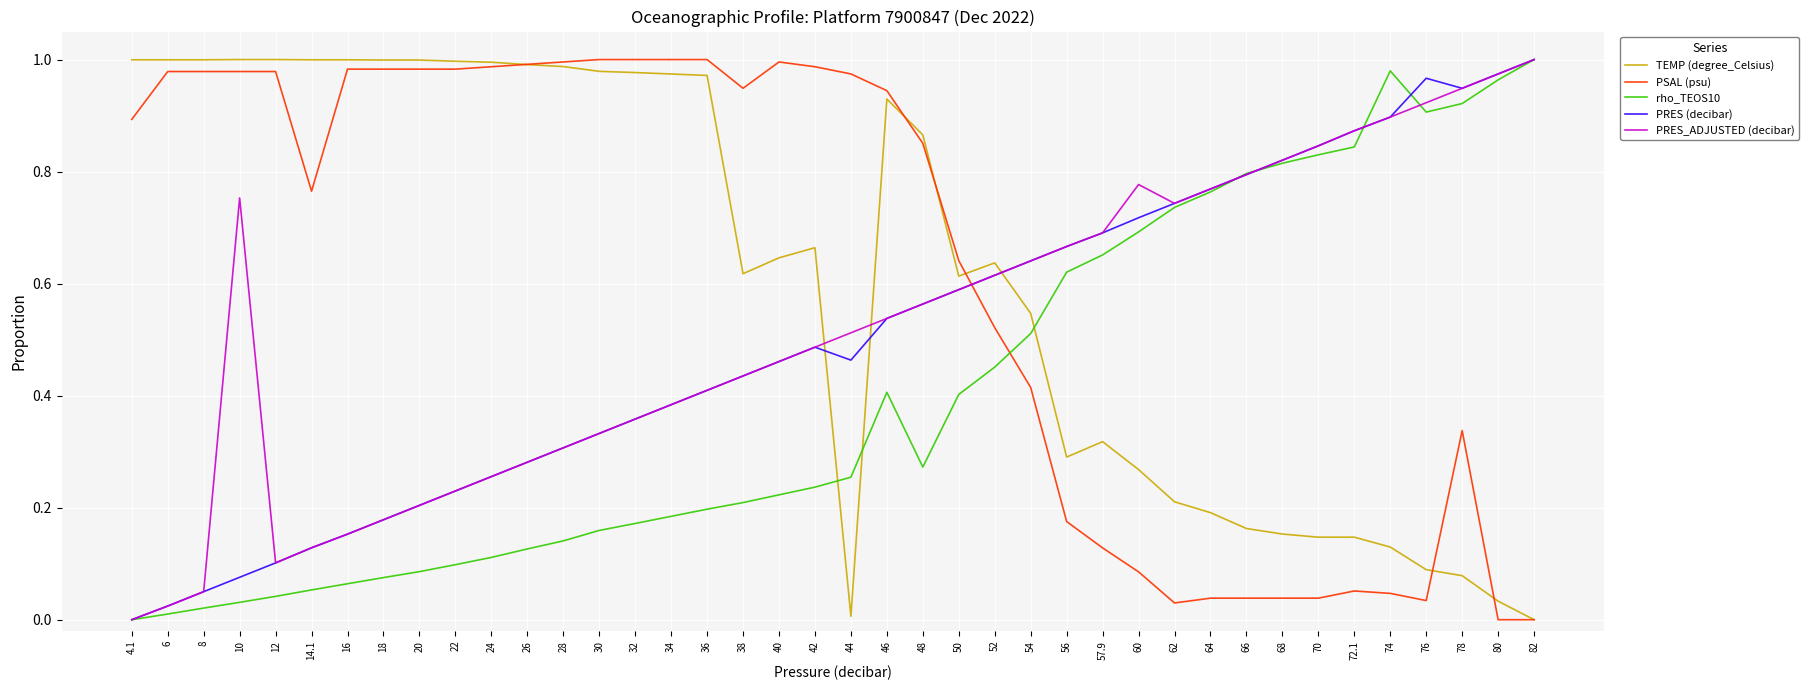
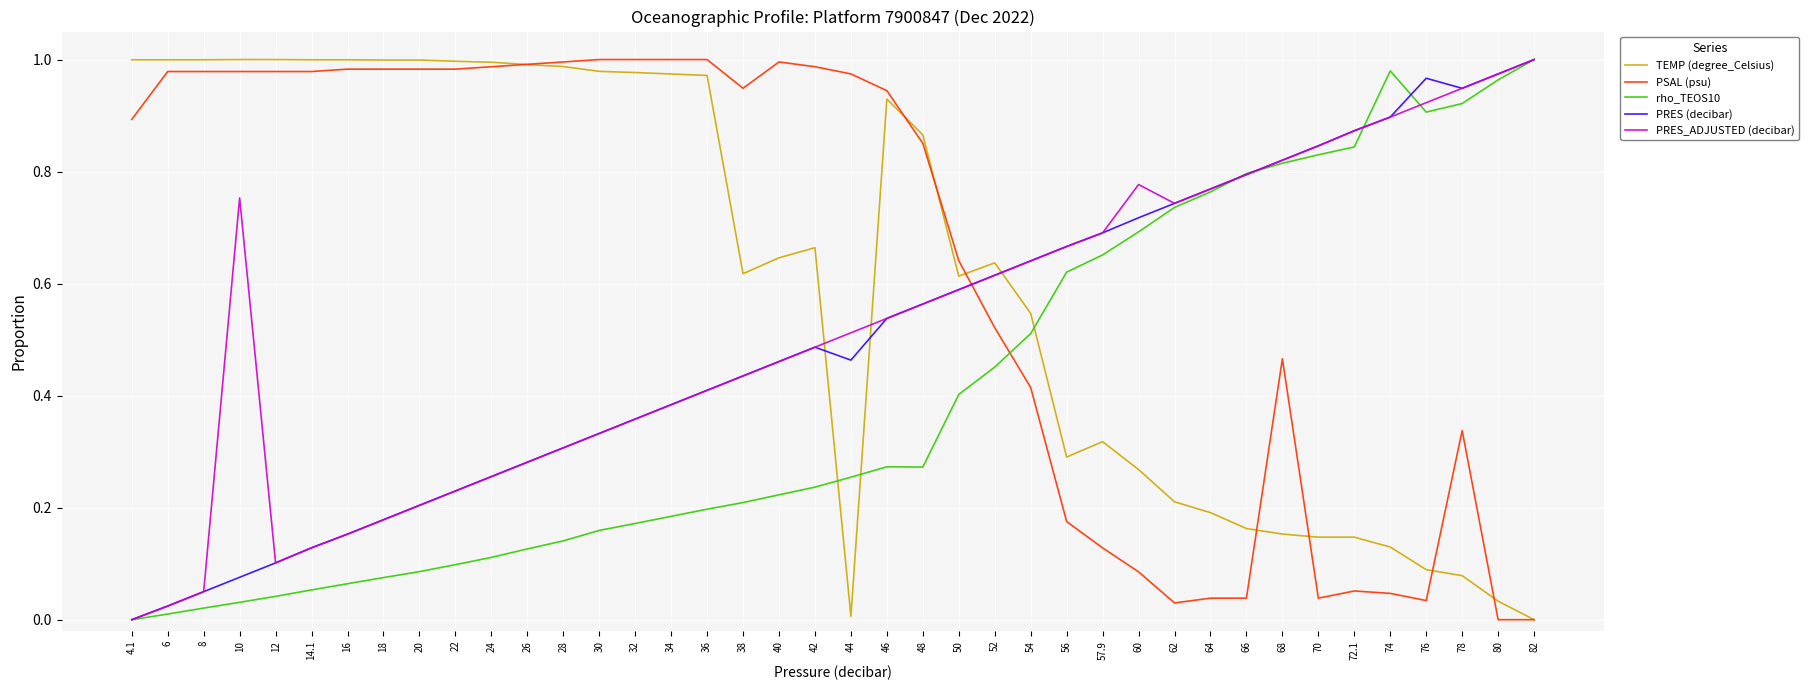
  {
    "TEMP (degree_Celsius)": {
      "4.1": 1.00,
      "6": 1.00,
      "8": 1.00,
      "10": 1.00,
      "12": 1.00,
      "14.1": 1.00,
      "16": 1.00,
      "18": 1.00,
      "20": 1.00,
      "22": 1.00,
      "24": 1.00,
      "28": 0.99,
      "30": 0.98,
      "32": 0.98,
      "34": 0.97,
      "36": 0.97,
      "38": 0.62,
      "40": 0.65,
      "42": 0.66,
      "44": 0.01,
      "46": 0.93,
      "48": 0.87,
      "50": 0.61,
      "52": 0.64,
      "54": 0.55,
      "56": 0.29,
      "57.9": 0.32,
      "60": 0.27,
      "62": 0.21,
      "64": 0.19,
      "66": 0.16,
      "68": 0.15,
      "70": 0.15,
      "72.1": 0.15,
      "74": 0.13,
      "76": 0.09,
      "78": 0.08,
      "80": 0.03
    },
    "PSAL (psu)": {
      "4.1": 0.89,
      "6": 0.98,
      "8": 0.98,
      "10": 0.98,
      "12": 0.98,
-     "14.1": 0.76,
+     "14.1": 0.98,
      "16": 0.98,
      "18": 0.98,
      "20": 0.98,
      "22": 0.98,
      "24": 0.99,
      "28": 1.00,
      "30": 1.00,
      "32": 1.00,
      "34": 1.00,
      "36": 1.00,
      "38": 0.95,
      "40": 1.00,
      "42": 0.99,
      "44": 0.97,
      "46": 0.94,
      "48": 0.85,
      "50": 0.64,
      "52": 0.52,
      "54": 0.41,
      "56": 0.18,
      "57.9": 0.13,
      "60": 0.09,
      "62": 0.03,
      "64": 0.04,
      "66": 0.04,
-     "68": 0.04,
+     "68": 0.47,
      "70": 0.04,
      "72.1": 0.05,
      "74": 0.05,
      "76": 0.03,
      "78": 0.34,
      "80": 0.00
    },
    "rho_TEOS10": {
      "6": 0.01,
      "8": 0.02,
      "10": 0.03,
      "12": 0.04,
      "14.1": 0.05,
      "16": 0.06,
      "18": 0.08,
      "20": 0.09,
      "22": 0.10,
      "24": 0.11,
      "26": 0.13,
      "28": 0.14,
      "30": 0.16,
      "32": 0.17,
      "34": 0.18,
      "36": 0.20,
      "38": 0.21,
      "40": 0.22,
      "42": 0.24,
      "44": 0.25,
-     "46": 0.41,
+     "46": 0.27,
      "48": 0.27,
      "50": 0.40,
      "52": 0.45,
      "54": 0.51,
      "56": 0.62,
      "57.9": 0.65,
      "60": 0.69,
      "62": 0.74,
      "64": 0.76,
      "68": 0.81,
      "70": 0.83,
      "72.1": 0.84,
      "74": 0.98,
      "76": 0.91,
      "78": 0.92,
      "80": 0.96
    },
    "PRES (decibar)": {
      "10": 0.08,
      "44": 0.46,
      "60": 0.72,
      "76": 0.97
    },
    "PRES_ADJUSTED (decibar)": {
      "10": 0.75,
      "44": 0.51,
      "60": 0.78,
      "76": 0.92
    }
  }
